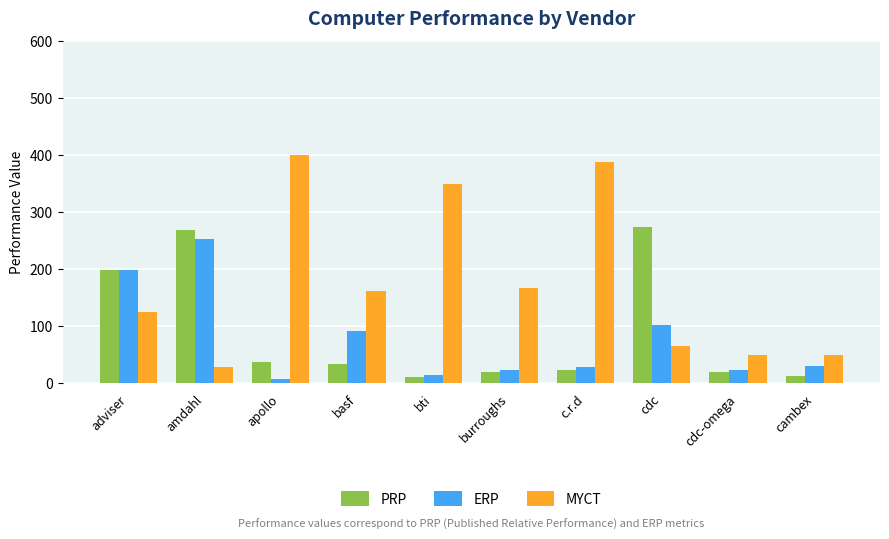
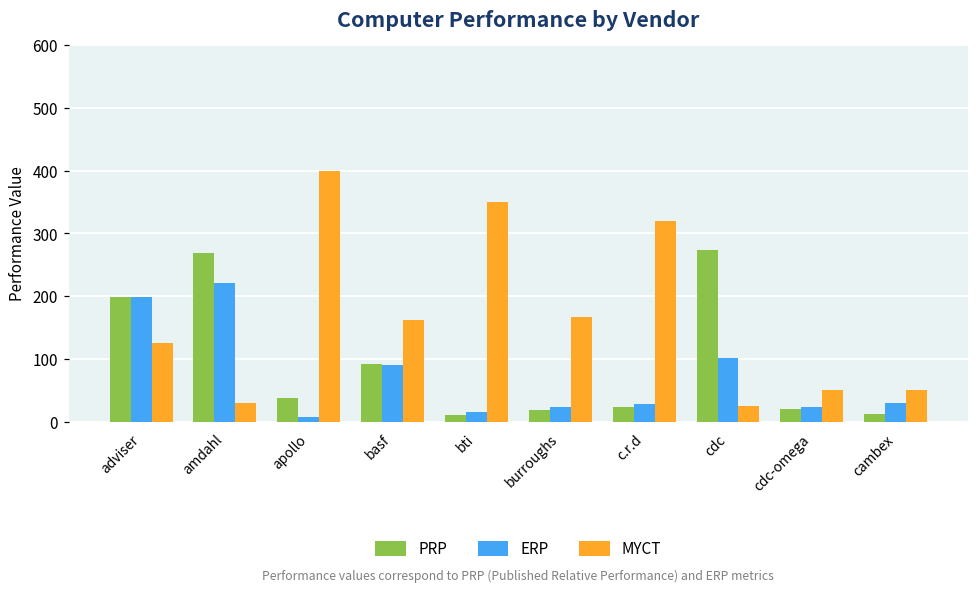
  {
    "PRP": {
      "adviser": 200,
      "amdahl": 270,
      "apollo": 40,
-     "basf": 30,
+     "basf": 90,
      "bti": 10,
      "burroughs": 20,
      "c.r.d": 20,
      "cdc": 270,
      "cdc-omega": 20,
      "cambex": 10
    },
    "ERP": {
      "adviser": 200,
-     "amdahl": 250,
+     "amdahl": 220,
      "apollo": 10,
      "basf": 90,
      "bti": 20,
      "burroughs": 20,
      "c.r.d": 30,
      "cdc": 100,
      "cdc-omega": 20,
      "cambex": 30
    },
    "MYCT": {
      "adviser": 130,
      "amdahl": 30,
      "apollo": 400,
      "basf": 160,
      "bti": 350,
      "burroughs": 170,
-     "c.r.d": 390,
-     "cdc": 70,
+     "c.r.d": 320,
+     "cdc": 30,
      "cdc-omega": 50,
      "cambex": 50
    }
  }
